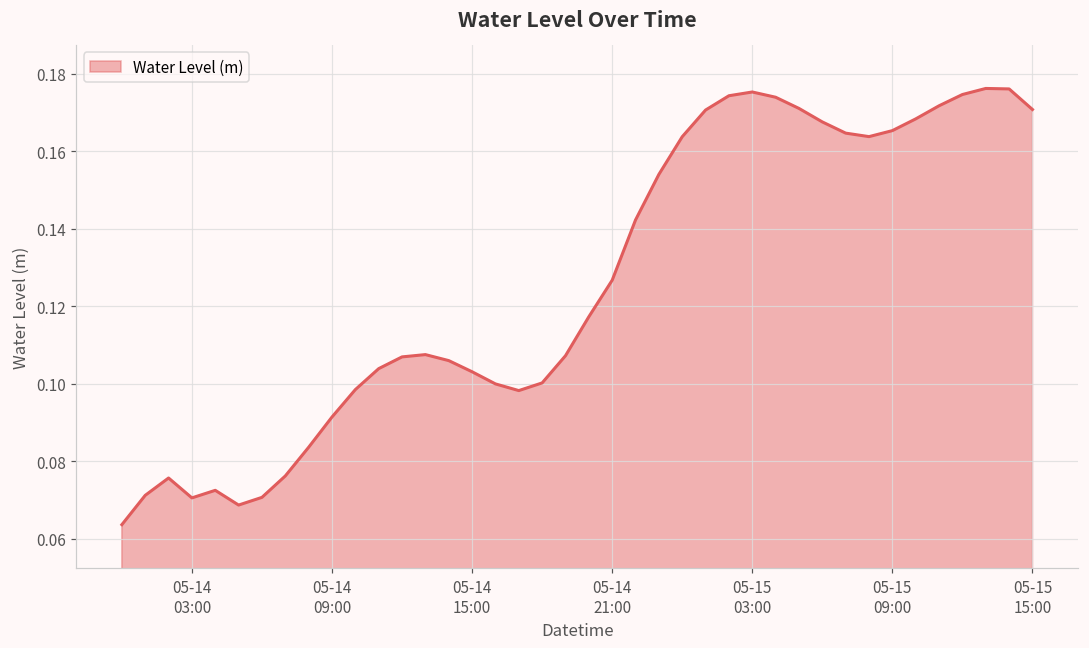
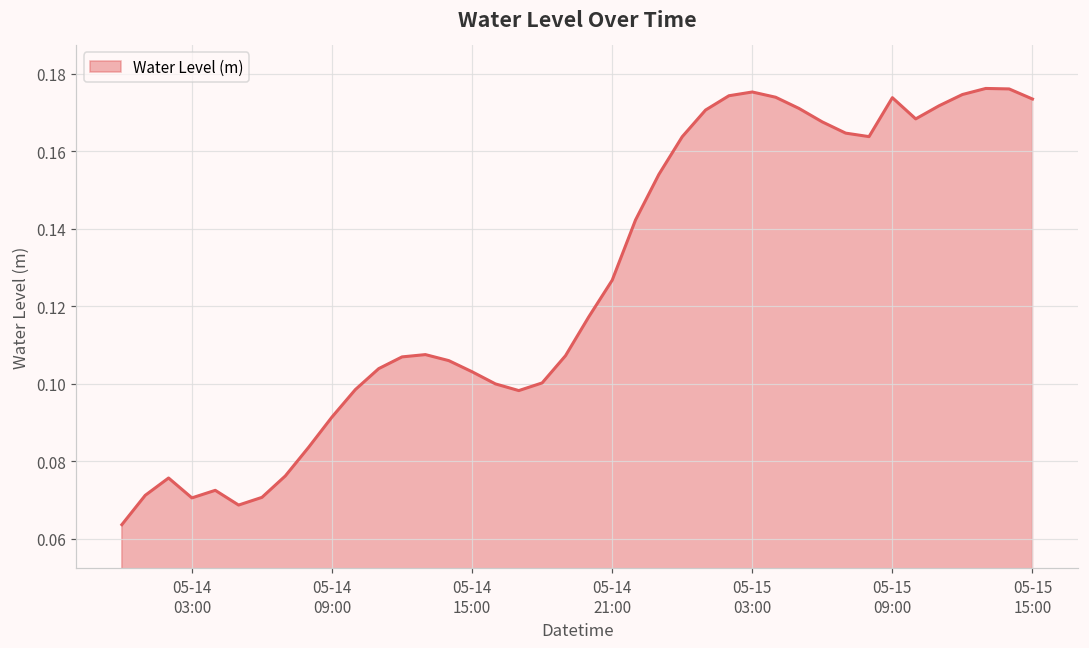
  {
    "05-14 03:00": 0.071,
    "05-14 09:00": 0.091,
    "05-14 15:00": 0.103,
    "05-14 21:00": 0.127,
    "05-15 03:00": 0.175,
-   "05-15 09:00": 0.165,
-   "05-15 15:00": 0.171
+   "05-15 09:00": 0.174,
+   "05-15 15:00": 0.173
  }
